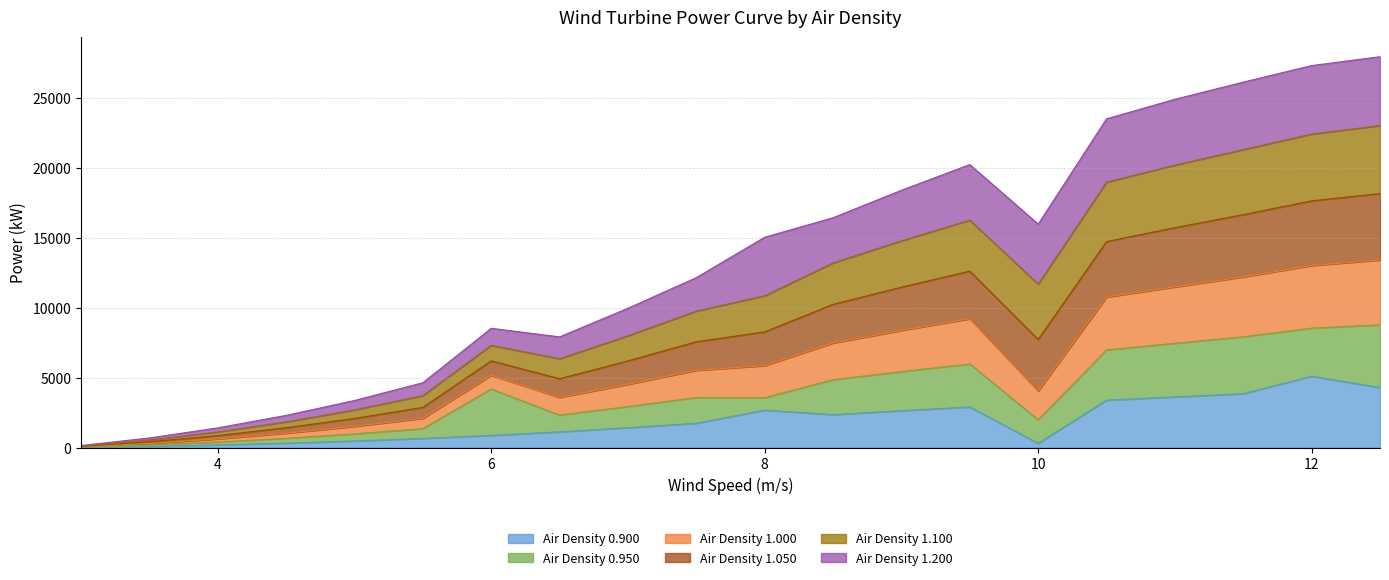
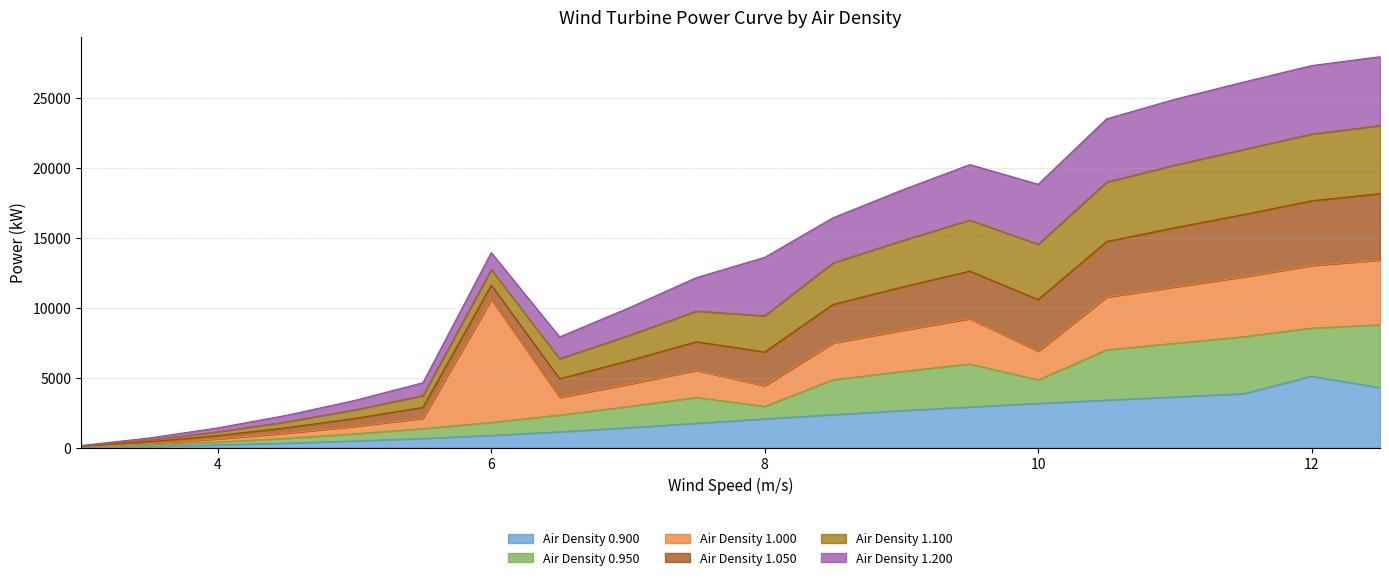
  {
    "Air Density 0.900": {
      "4": 200,
      "6": 900,
-     "8": 2700,
-     "10": 300,
+     "8": 2100,
+     "10": 3200,
      "12": 5100
    },
    "Air Density 0.950": {
      "4": 200,
-     "6": 3300,
+     "6": 900,
      "8": 900,
      "10": 1700,
      "12": 3400
    },
    "Air Density 1.000": {
      "4": 200,
-     "6": 1000,
-     "8": 2300,
+     "6": 8800,
+     "8": 1500,
      "10": 2100,
      "12": 4500
    },
    "Air Density 1.200": {
      "4": 300,
      "6": 1200,
      "8": 4200,
      "10": 4300,
      "12": 4900
    }
  }
